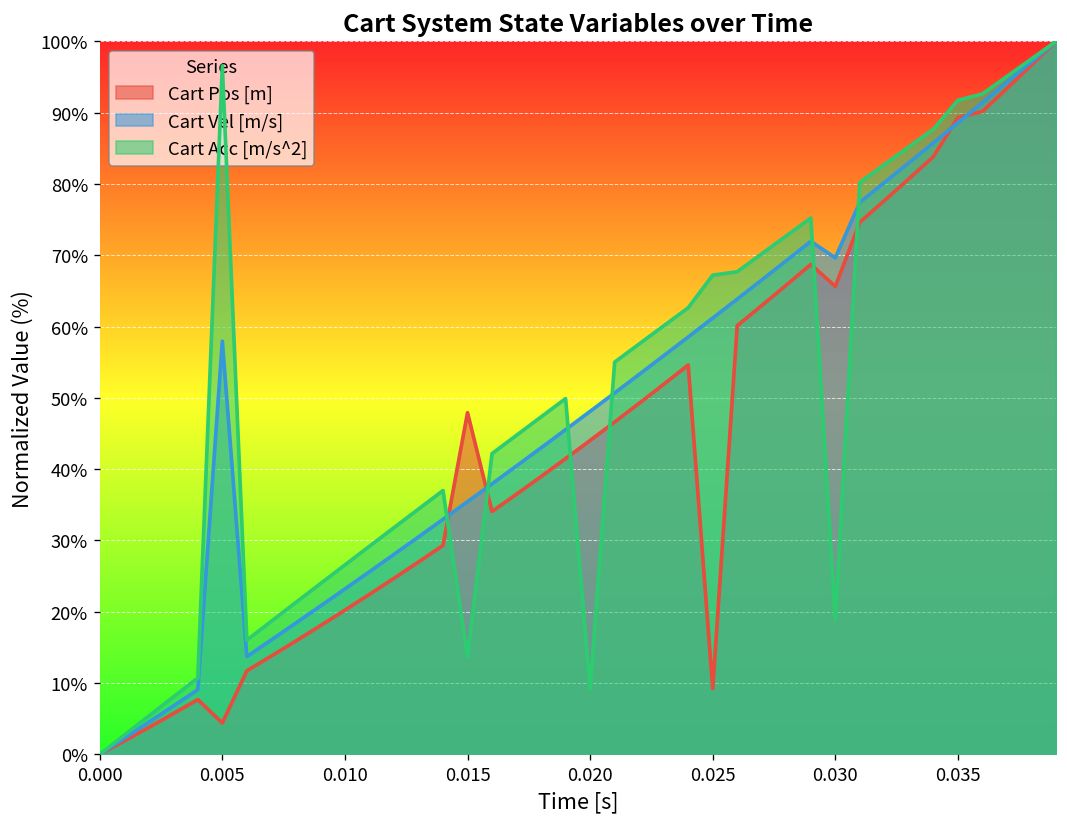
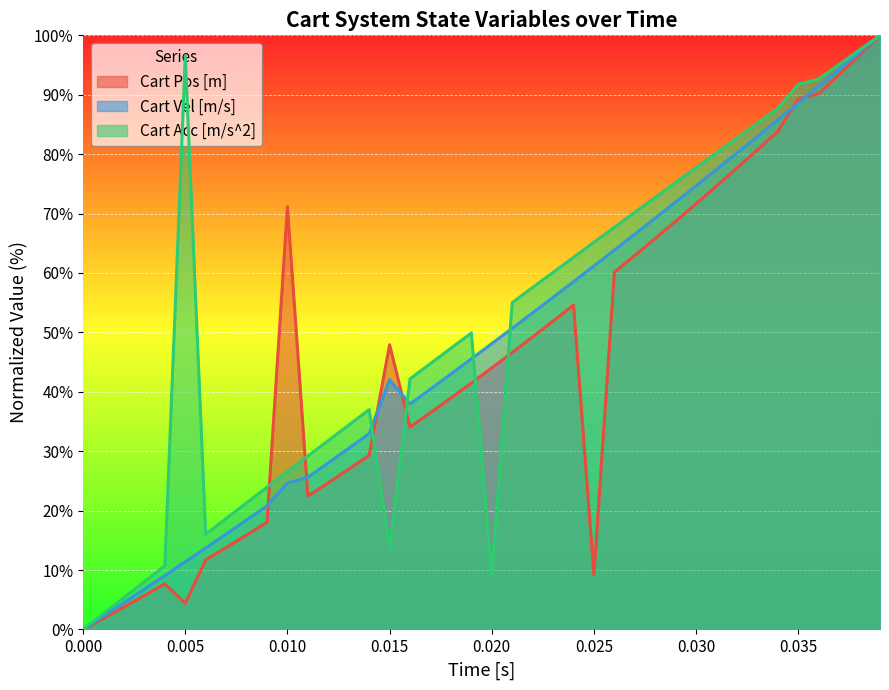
  {
    "Cart Pos [m]": {
      "0.005": "4%",
-     "0.010": "20%",
+     "0.010": "71%",
      "0.015": "48%",
      "0.020": "44%",
      "0.025": "9%",
-     "0.030": "66%",
+     "0.030": "72%",
      "0.035": "89%"
    },
    "Cart Vel [m/s]": {
-     "0.005": "58%",
-     "0.010": "23%",
-     "0.015": "35%",
+     "0.005": "11%",
+     "0.010": "25%",
+     "0.015": "42%",
      "0.020": "48%",
      "0.025": "61%",
-     "0.030": "70%",
+     "0.030": "75%",
      "0.035": "89%"
    },
    "Cart Acc [m/s^2]": {
      "0.010": "27%",
      "0.015": "14%",
      "0.020": "9%",
-     "0.025": "67%",
-     "0.030": "19%",
+     "0.025": "65%",
+     "0.030": "78%",
      "0.035": "92%"
    }
  }
